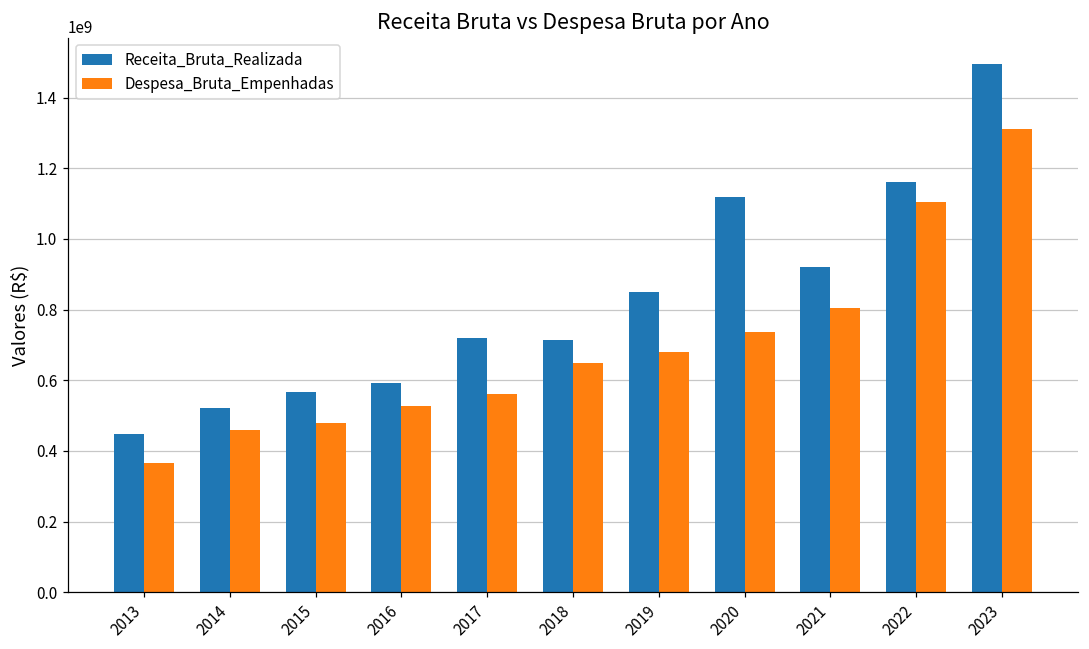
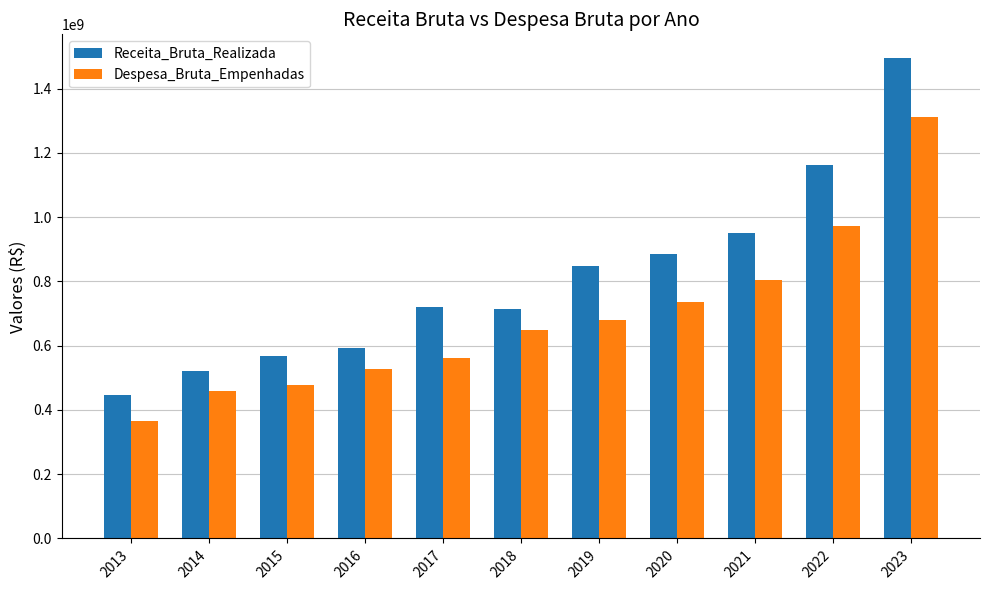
  {
    "Receita_Bruta_Realizada": {
      "2013": 450000000,
      "2014": 520000000,
      "2015": 570000000,
      "2016": 590000000,
      "2017": 720000000,
      "2018": 720000000,
      "2019": 850000000,
-     "2020": 1120000000,
-     "2021": 920000000,
+     "2020": 890000000,
+     "2021": 950000000,
      "2022": 1160000000,
      "2023": 1490000000
    },
    "Despesa_Bruta_Empenhadas": {
      "2013": 370000000,
      "2014": 460000000,
      "2015": 480000000,
      "2016": 530000000,
      "2017": 560000000,
      "2018": 650000000,
      "2019": 680000000,
      "2020": 740000000,
      "2021": 810000000,
-     "2022": 1110000000,
+     "2022": 970000000,
      "2023": 1310000000
    }
  }
